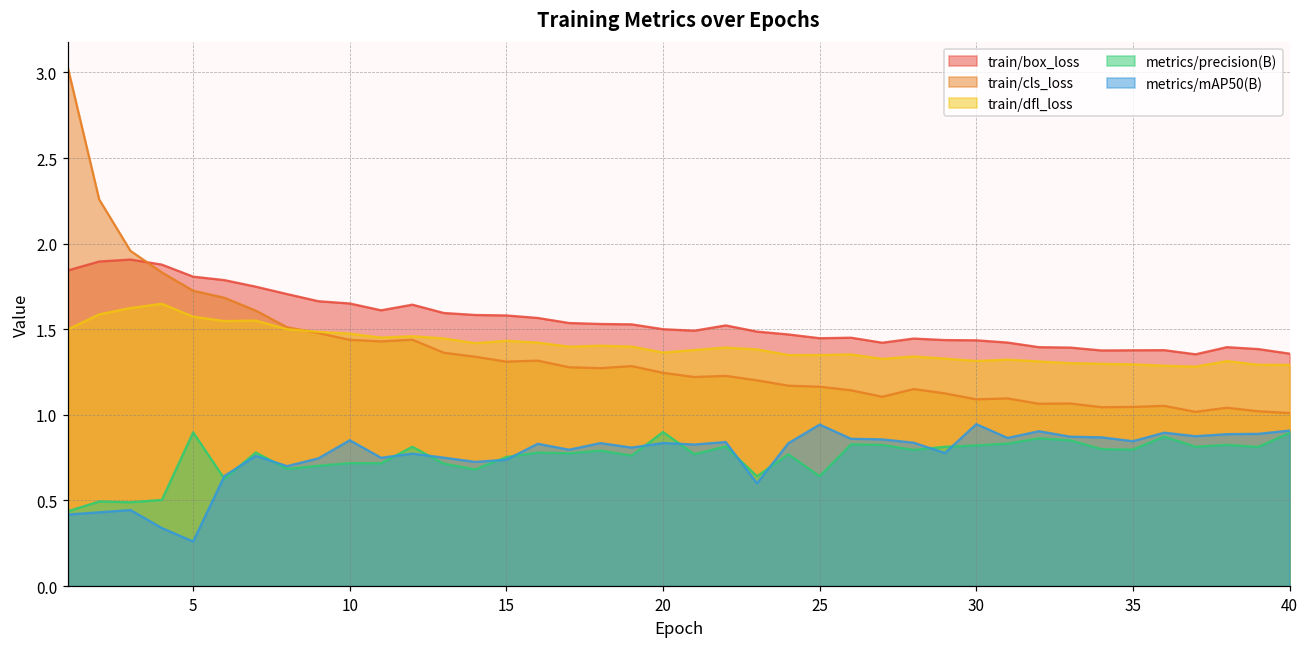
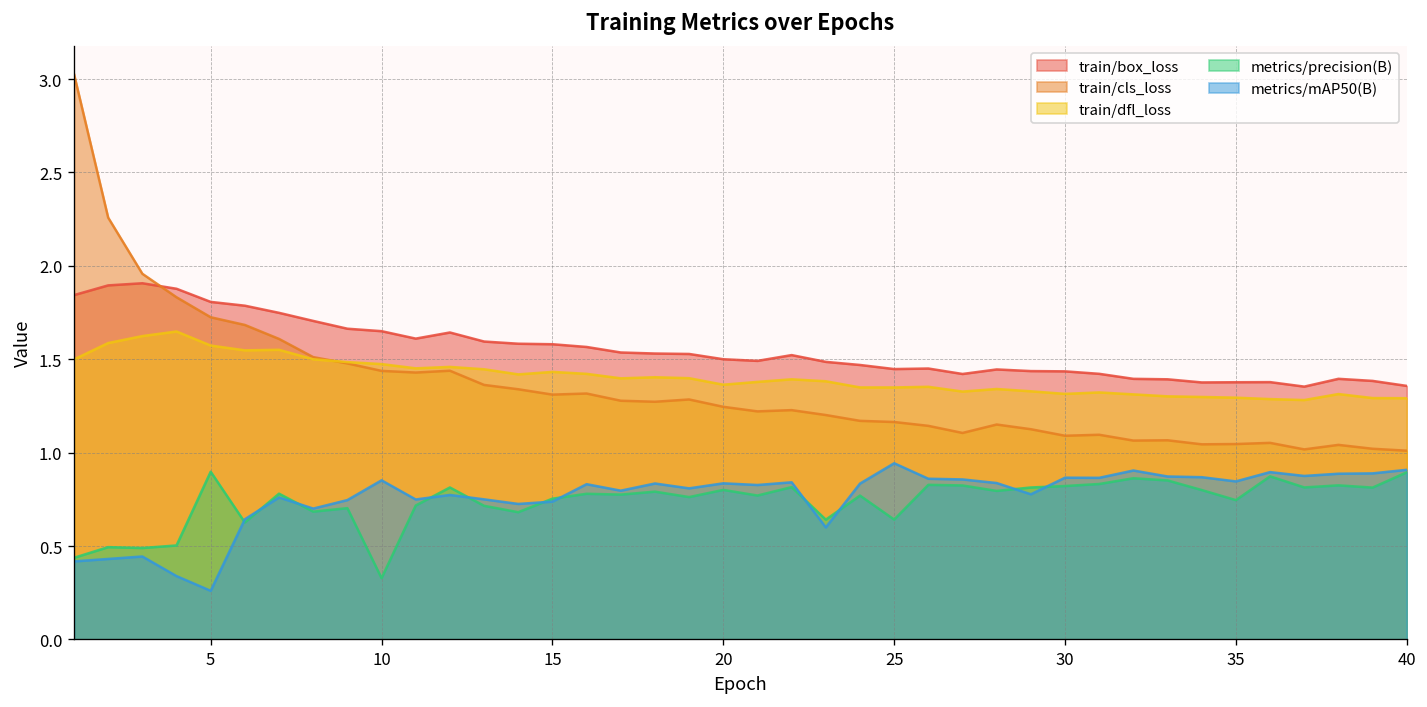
  {
    "metrics/precision(B)": {
      "5": 0.90,
-     "10": 0.72,
-     "20": 0.90,
+     "10": 0.33,
+     "20": 0.80,
      "25": 0.64,
      "30": 0.82,
-     "35": 0.80
+     "35": 0.75
    },
    "metrics/mAP50(B)": {
      "5": 0.26,
      "10": 0.85,
      "20": 0.84,
      "25": 0.94,
-     "30": 0.95,
+     "30": 0.87,
      "35": 0.85
    }
  }
